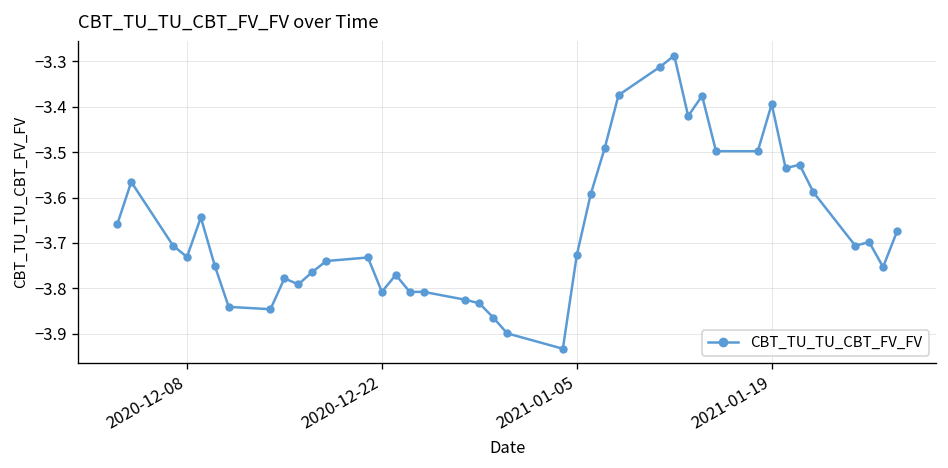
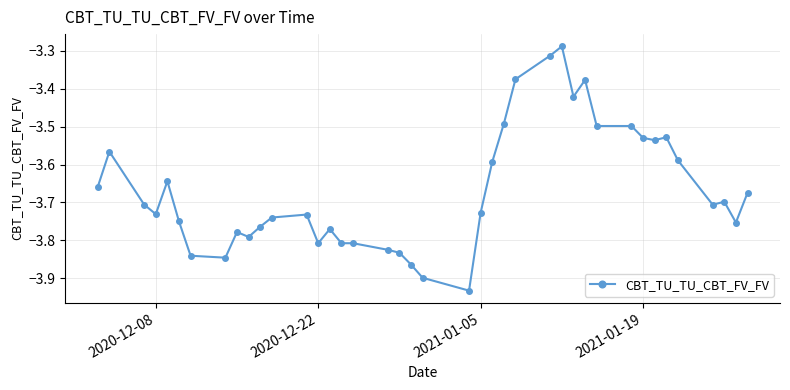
  {
    "2020-12-08": -3.73,
    "2020-12-22": -3.81,
    "2021-01-05": -3.73,
-   "2021-01-19": -3.39
+   "2021-01-19": -3.53
  }
